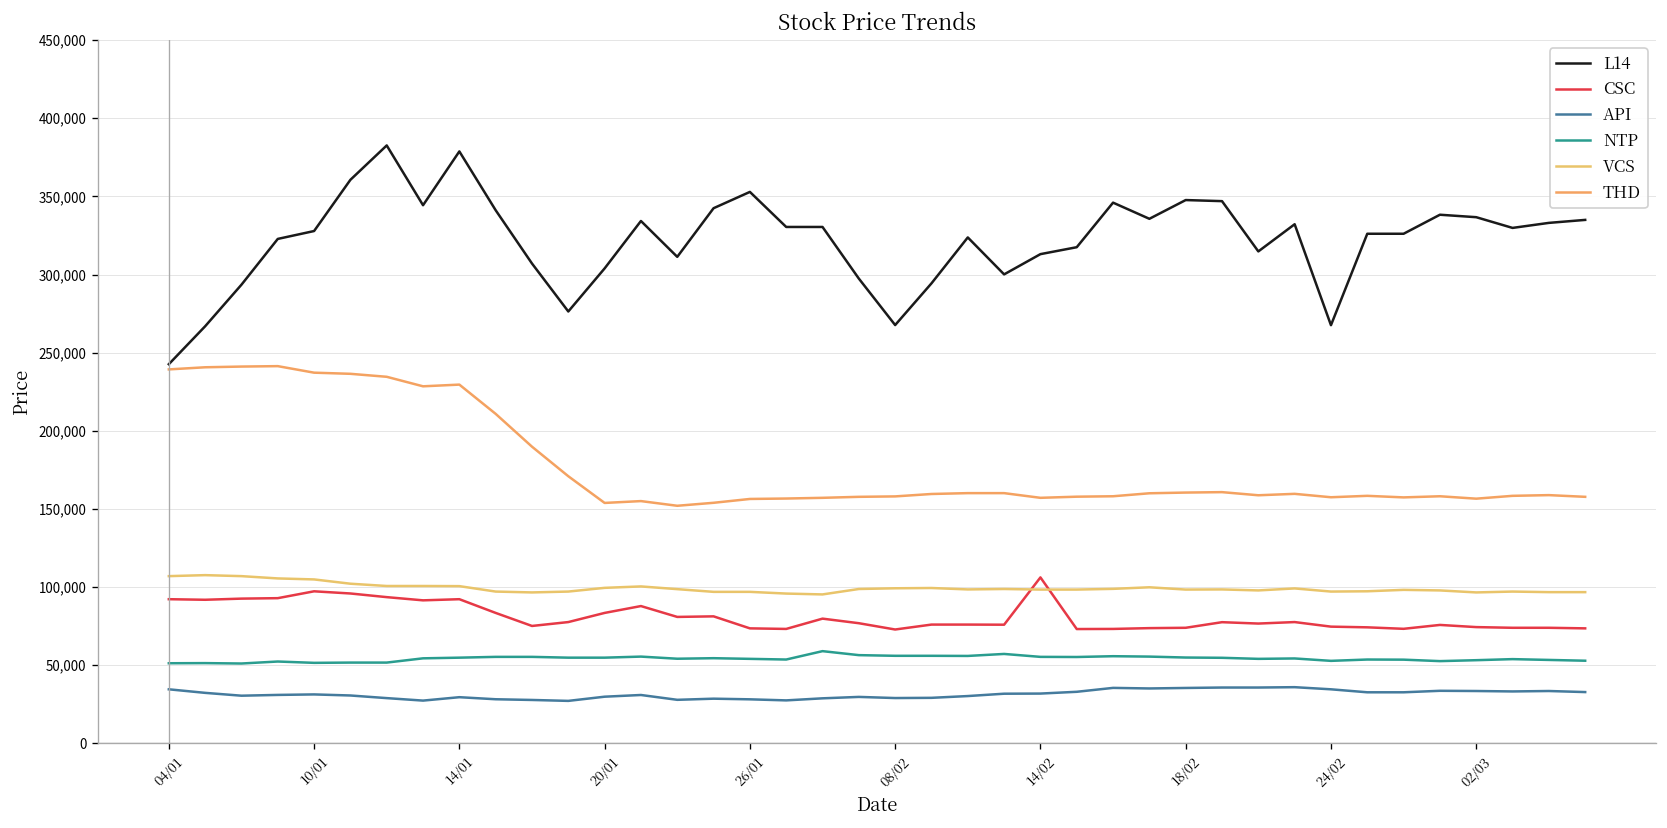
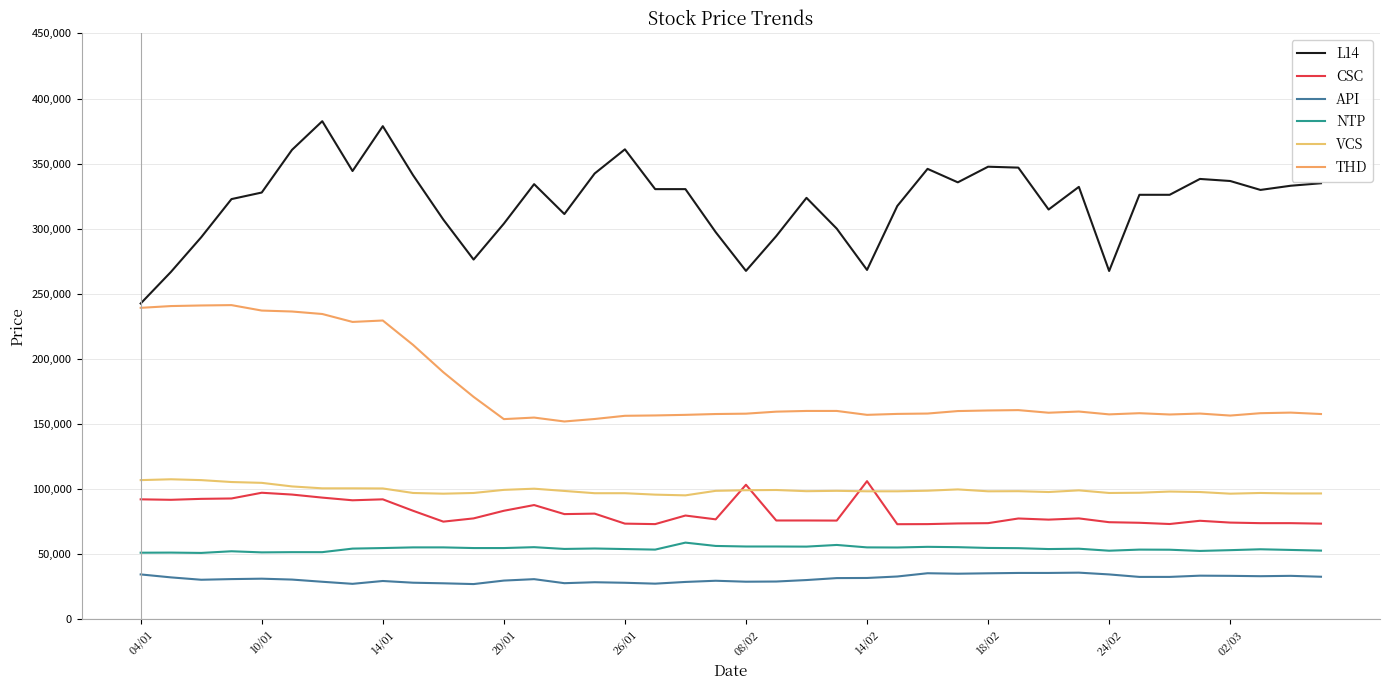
  {
    "L14": {
      "04/01": "243,000",
      "10/01": "328,000",
      "14/01": "379,000",
      "20/01": "304,000",
-     "26/01": "353,000",
+     "26/01": "361,000",
      "08/02": "268,000",
-     "14/02": "313,000",
+     "14/02": "268,000",
      "18/02": "348,000",
      "24/02": "268,000",
      "02/03": "337,000"
    },
    "CSC": {
      "04/01": "92,000",
      "10/01": "97,000",
      "14/01": "92,000",
      "20/01": "83,000",
      "26/01": "74,000",
-     "08/02": "73,000",
+     "08/02": "103,000",
      "14/02": "106,000",
      "18/02": "74,000",
      "24/02": "75,000",
      "02/03": "74,000"
    }
  }
